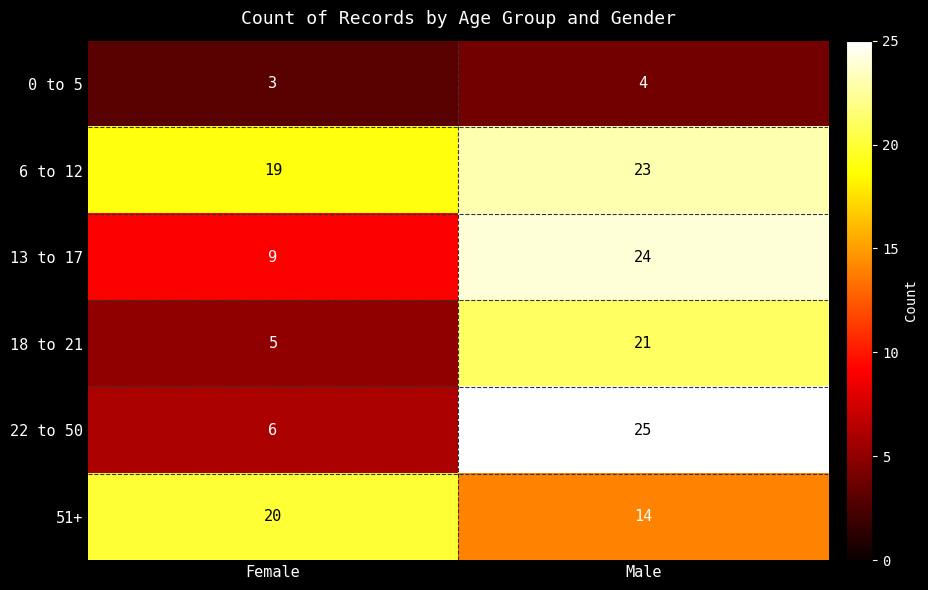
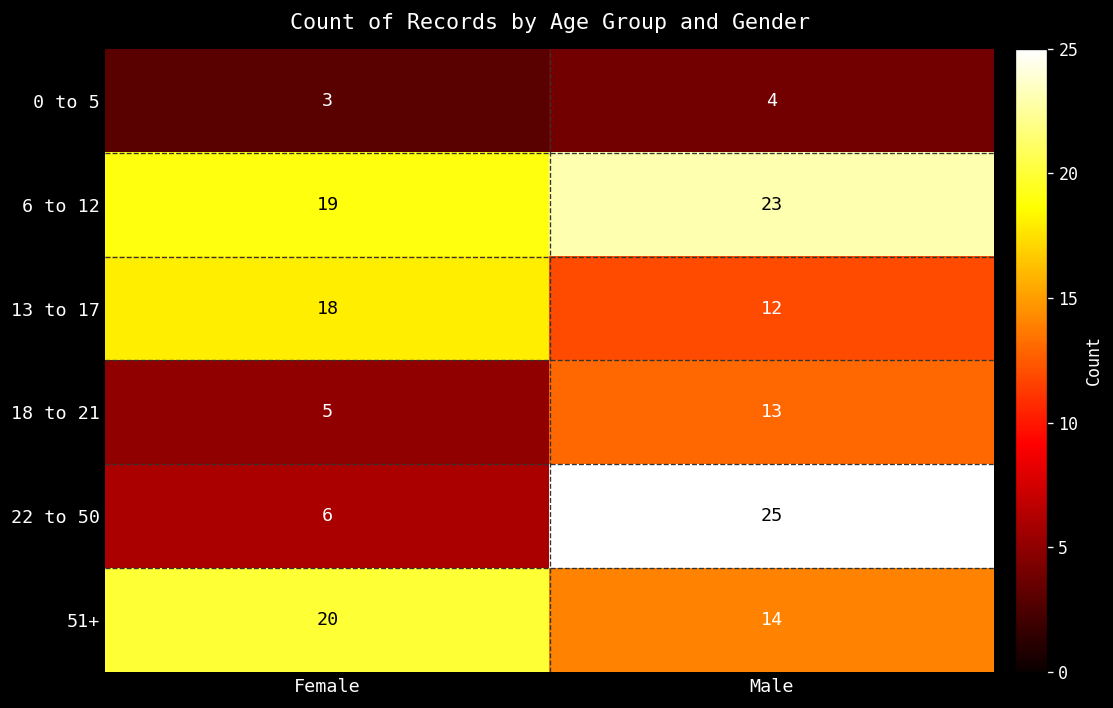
  {
    "0 to 5": {
      "Female": 3,
      "Male": 4
    },
    "6 to 12": {
      "Female": 19,
      "Male": 23
    },
    "13 to 17": {
-     "Female": 9,
-     "Male": 24
+     "Female": 18,
+     "Male": 12
    },
    "18 to 21": {
      "Female": 5,
-     "Male": 21
+     "Male": 13
    },
    "22 to 50": {
      "Female": 6,
      "Male": 25
    },
    "51+": {
      "Female": 20,
      "Male": 14
    }
  }
